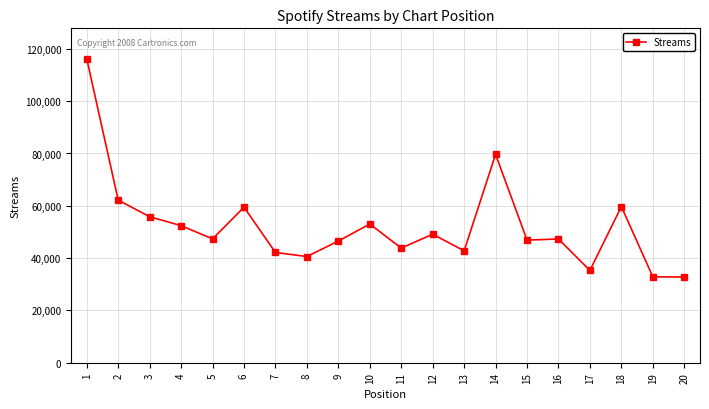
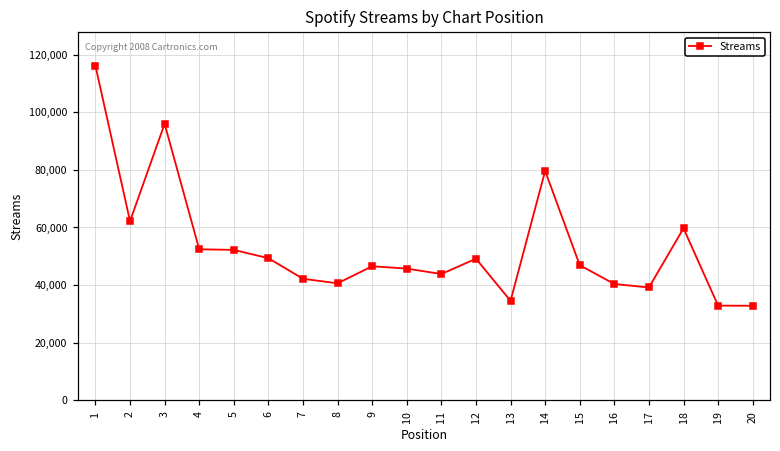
  {
    "2": "62,000",
-   "3": "56,000",
+   "3": "96,000",
    "4": "52,000",
-   "5": "47,000",
-   "6": "59,000",
+   "5": "52,000",
+   "6": "49,000",
    "7": "42,000",
    "8": "41,000",
    "9": "47,000",
-   "10": "53,000",
+   "10": "46,000",
    "11": "44,000",
    "12": "49,000",
-   "13": "43,000",
+   "13": "35,000",
    "14": "80,000",
    "15": "47,000",
-   "16": "47,000",
-   "17": "35,000",
+   "16": "40,000",
+   "17": "39,000",
    "18": "60,000",
    "19": "33,000",
    "20": "33,000"
  }
